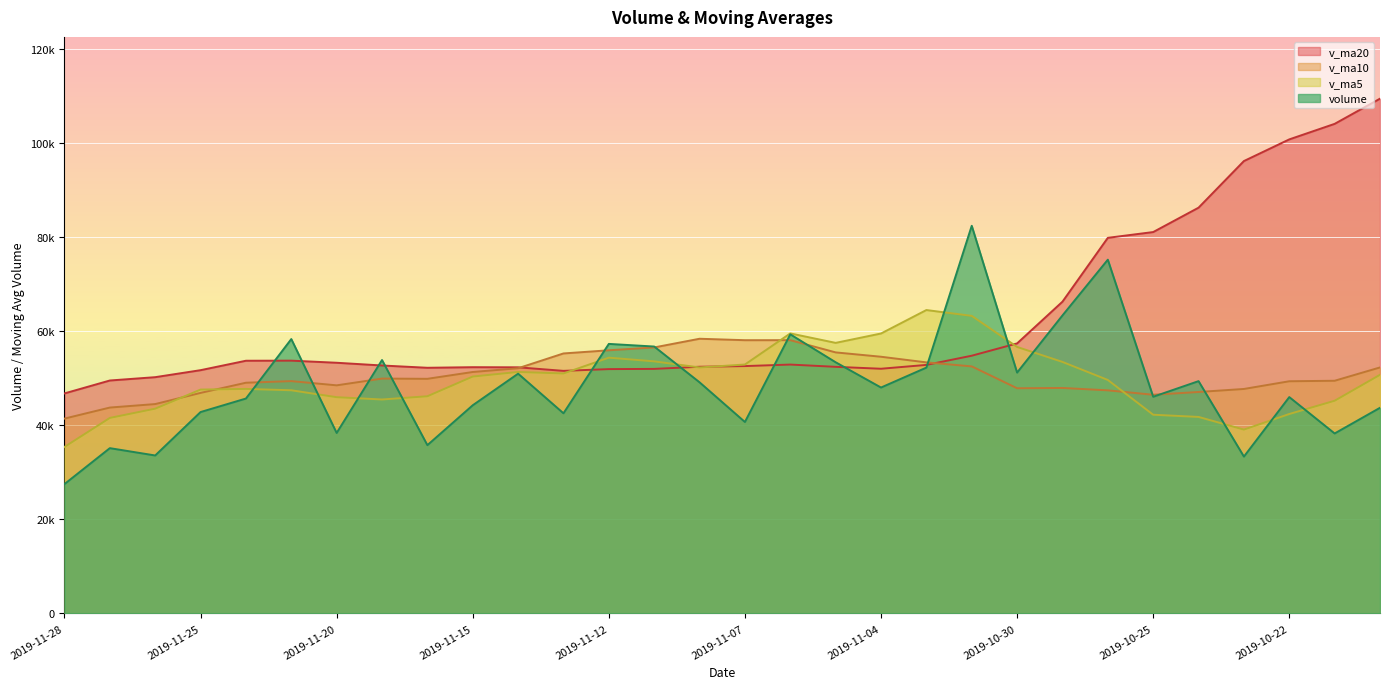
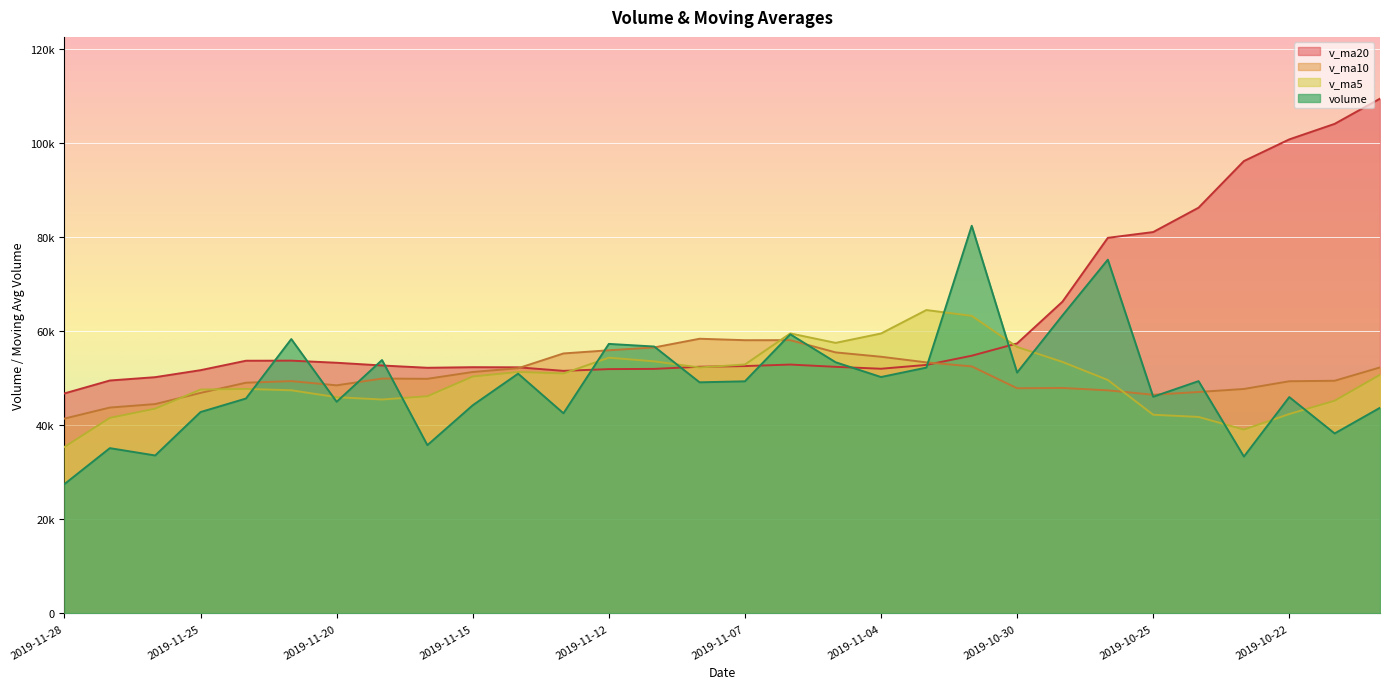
  {
    "volume": {
      "2019-11-28": 27000,
      "2019-11-25": 43000,
-     "2019-11-20": 38000,
+     "2019-11-20": 45000,
      "2019-11-15": 44000,
      "2019-11-12": 57000,
-     "2019-11-07": 41000,
-     "2019-11-04": 48000,
+     "2019-11-07": 49000,
+     "2019-11-04": 50000,
      "2019-10-30": 51000,
      "2019-10-22": 46000
    }
  }
